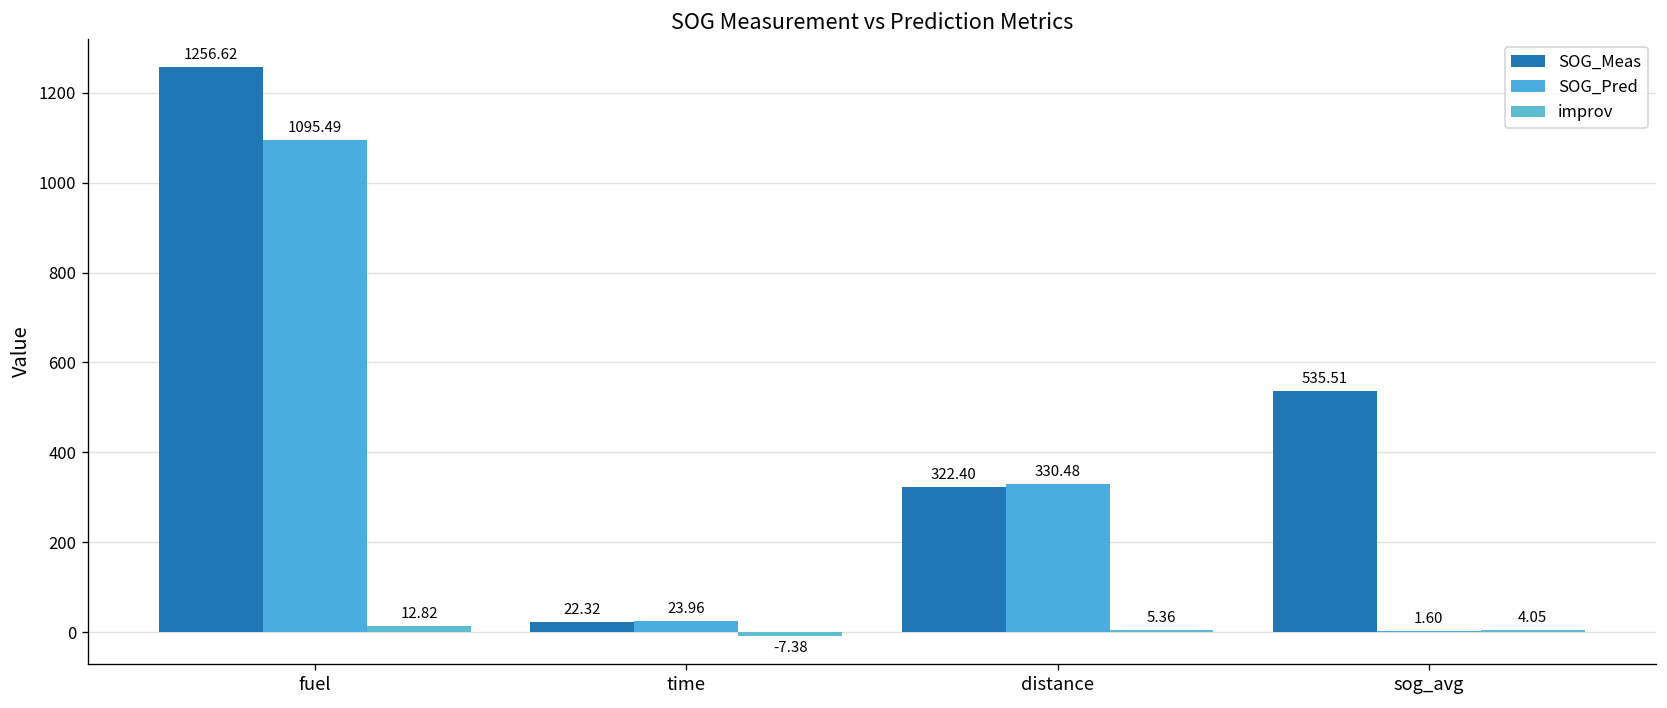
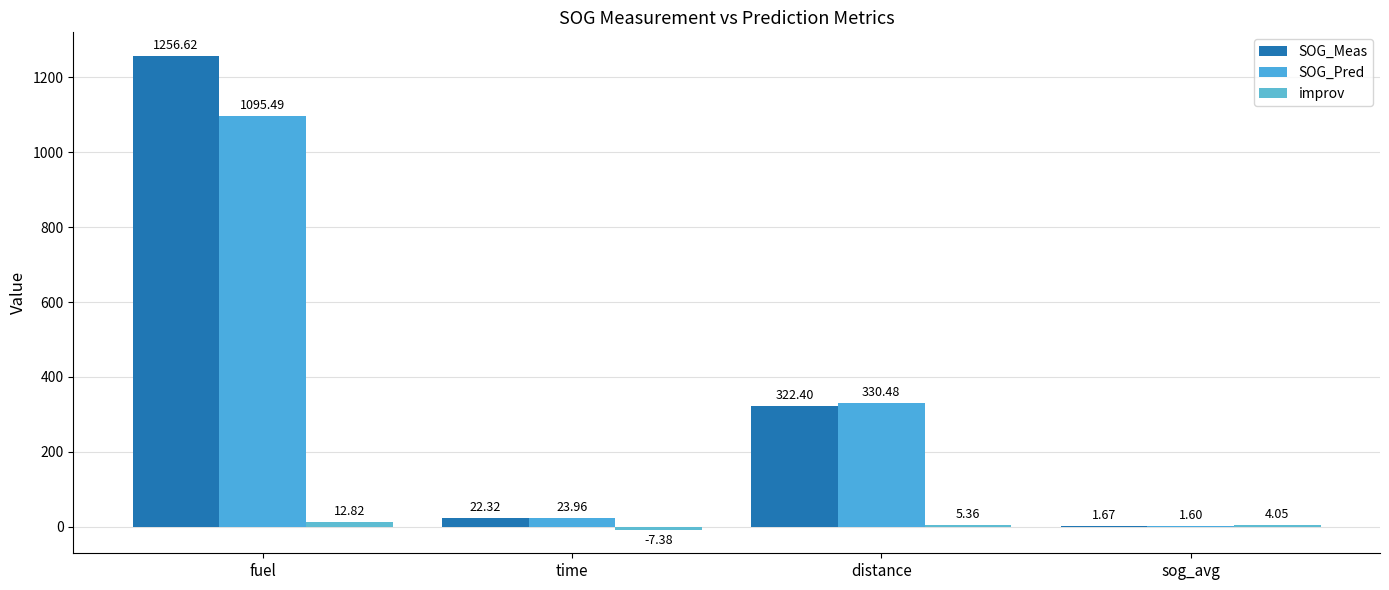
  {
    "SOG_Meas": {
      "fuel": 1256.62,
      "time": 22.32,
      "distance": 322.40,
-     "sog_avg": 535.51
+     "sog_avg": 1.67
    }
  }
